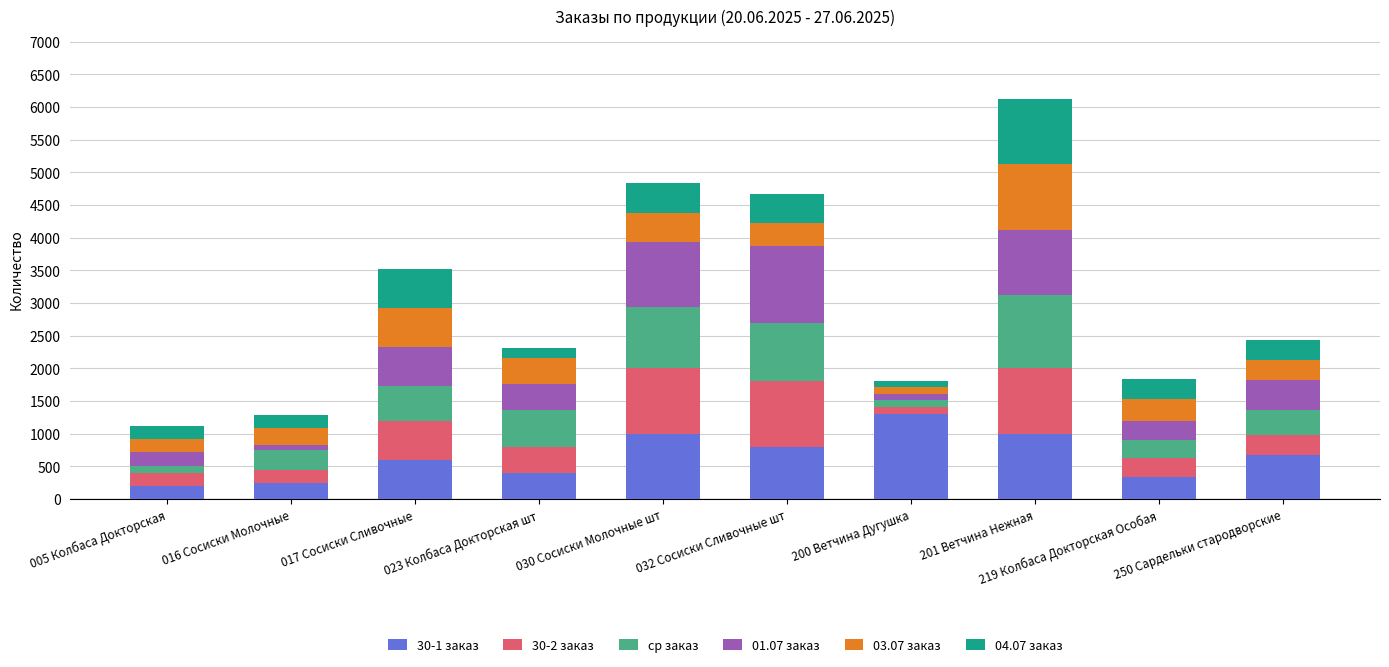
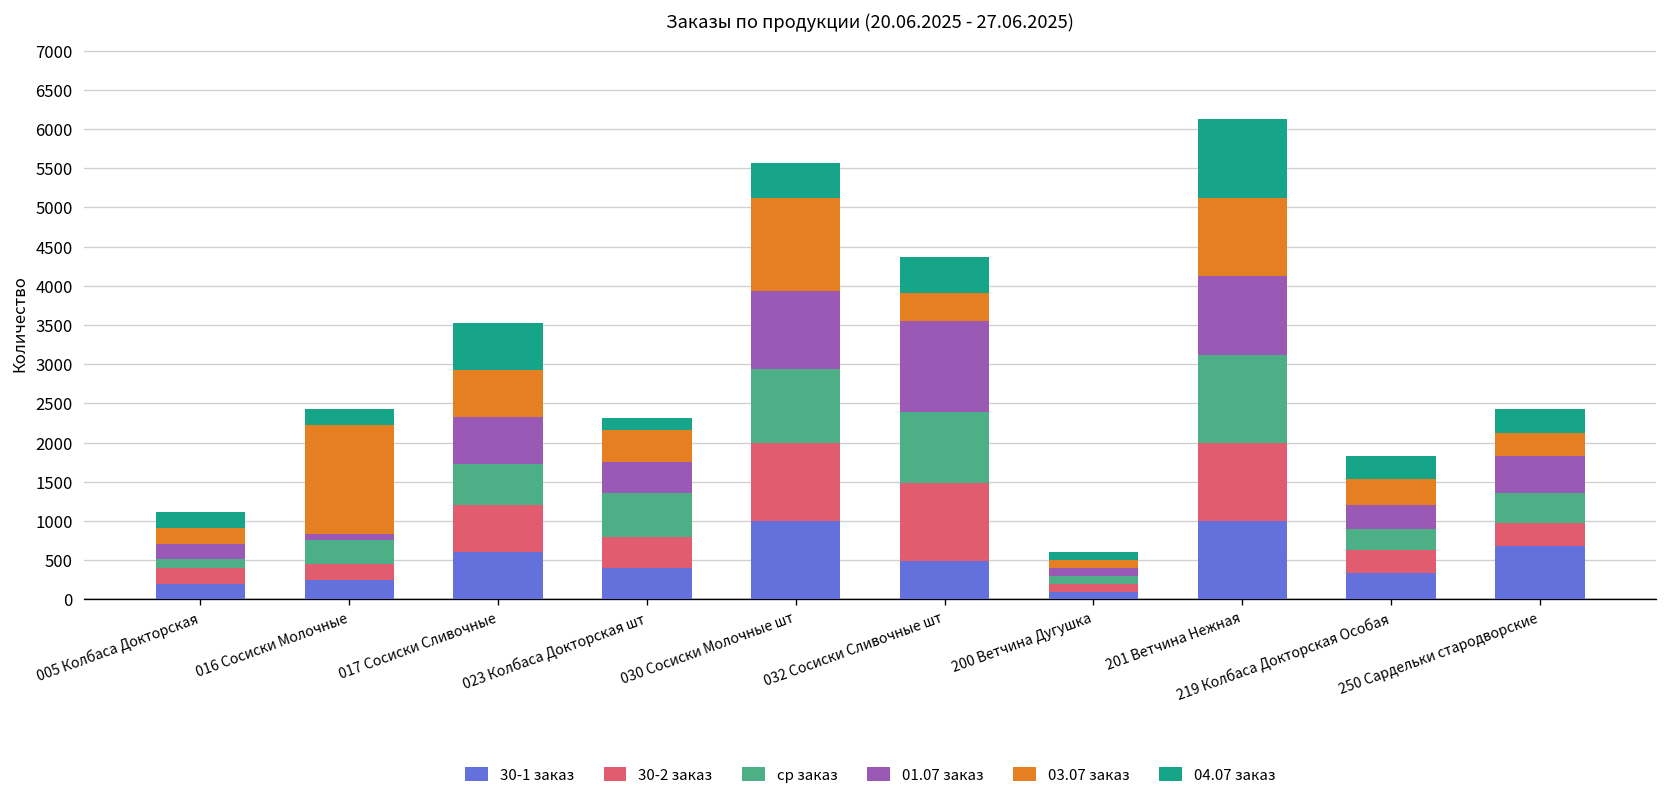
  {
    "30-1 заказ": {
      "005 Колбаса Докторская": 200,
      "016 Сосиски Молочные": 300,
      "017 Сосиски Сливочные": 600,
      "023 Колбаса Докторская шт": 400,
      "030 Сосиски Молочные шт": 1000,
-     "032 Сосиски Сливочные шт": 800,
-     "200 Ветчина Дугушка": 1300,
+     "032 Сосиски Сливочные шт": 500,
+     "200 Ветчина Дугушка": 100,
      "201 Ветчина Нежная": 1000,
      "219 Колбаса Докторская Особая": 300,
      "250 Сардельки стародворские": 700
    },
    "30-2 заказ": {
      "005 Колбаса Докторская": 200,
      "016 Сосиски Молочные": 200,
      "017 Сосиски Сливочные": 600,
      "023 Колбаса Докторская шт": 400,
      "030 Сосиски Молочные шт": 1000,
      "032 Сосиски Сливочные шт": 1000,
      "200 Ветчина Дугушка": 100,
      "201 Ветчина Нежная": 1000,
      "219 Колбаса Докторская Особая": 300,
      "250 Сардельки стародворские": 300
    },
    "01.07 заказ": {
      "005 Колбаса Докторская": 200,
      "016 Сосиски Молочные": 100,
      "017 Сосиски Сливочные": 600,
      "023 Колбаса Докторская шт": 400,
      "030 Сосиски Молочные шт": 1000,
      "032 Сосиски Сливочные шт": 1200,
      "200 Ветчина Дугушка": 100,
      "201 Ветчина Нежная": 1000,
      "219 Колбаса Докторская Особая": 300,
      "250 Сардельки стародворские": 500
    },
    "03.07 заказ": {
      "005 Колбаса Докторская": 200,
-     "016 Сосиски Молочные": 300,
+     "016 Сосиски Молочные": 1400,
      "017 Сосиски Сливочные": 600,
      "023 Колбаса Докторская шт": 400,
-     "030 Сосиски Молочные шт": 500,
+     "030 Сосиски Молочные шт": 1200,
      "032 Сосиски Сливочные шт": 400,
      "200 Ветчина Дугушка": 100,
      "201 Ветчина Нежная": 1000,
      "219 Колбаса Докторская Особая": 300,
      "250 Сардельки стародворские": 300
    }
  }
